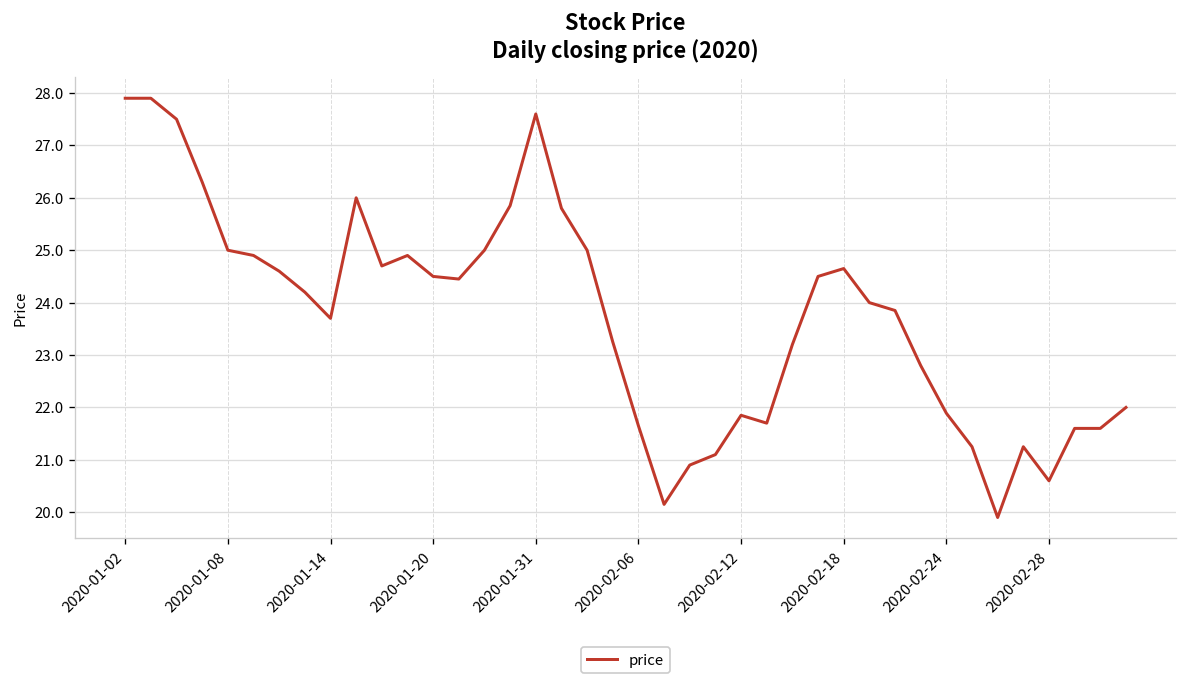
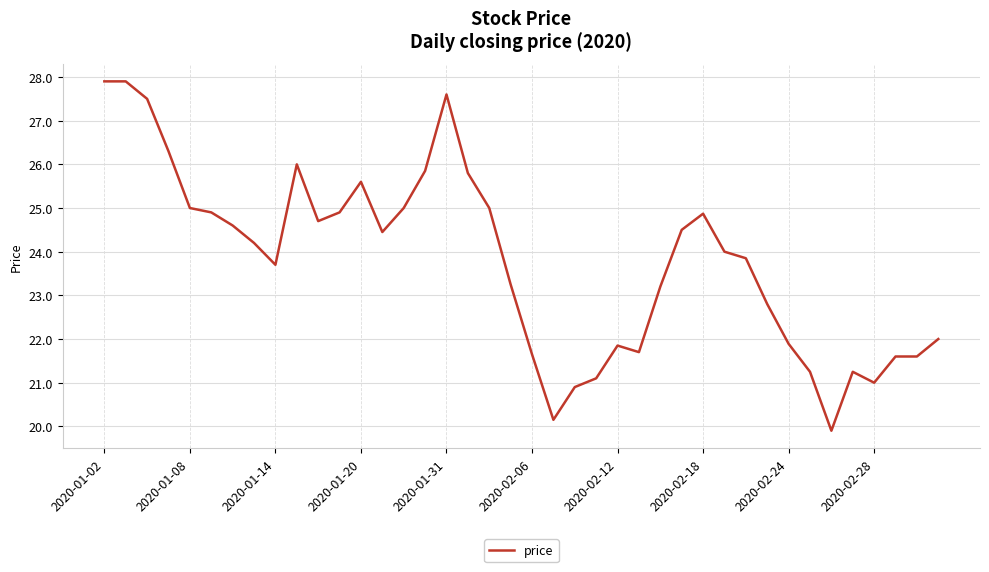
  {
    "2020-01-02": 27.9,
    "2020-01-08": 25.0,
    "2020-01-14": 23.7,
-   "2020-01-20": 24.5,
+   "2020-01-20": 25.6,
    "2020-01-31": 27.6,
    "2020-02-06": 21.7,
    "2020-02-12": 21.9,
-   "2020-02-18": 24.7,
+   "2020-02-18": 24.9,
    "2020-02-24": 21.9,
-   "2020-02-28": 20.6
+   "2020-02-28": 21.0
  }
